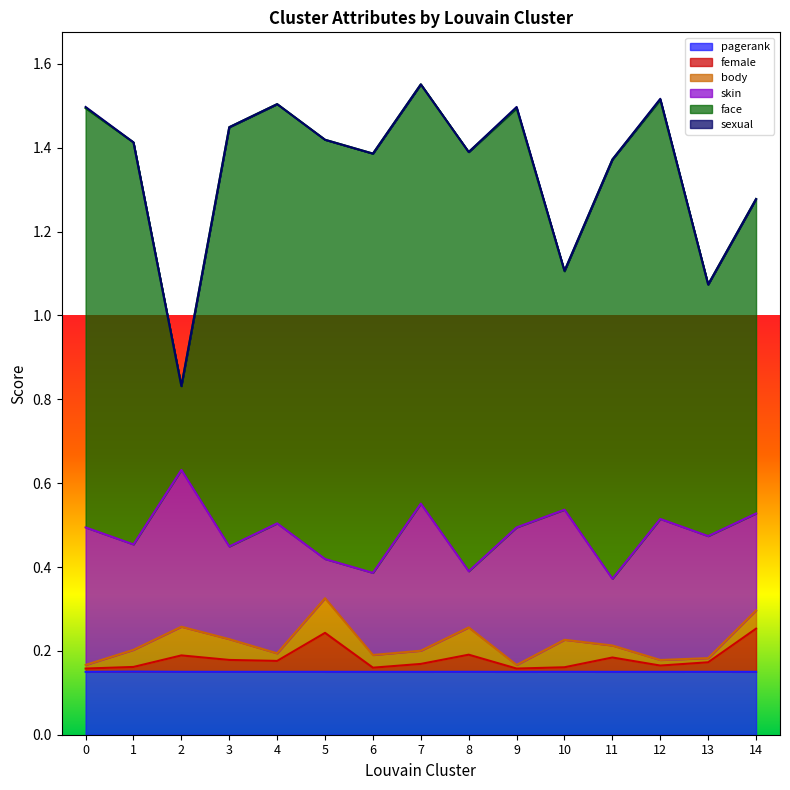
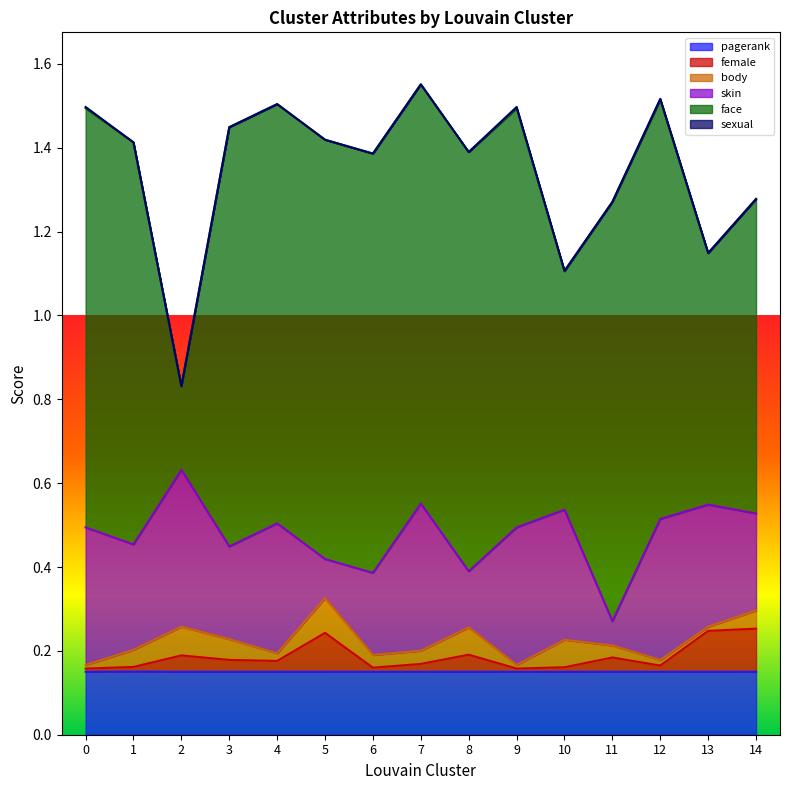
  {
    "pagerank": {
      "0": 0.15,
      "1": 0.15,
      "2": 0.15,
      "3": 0.15,
      "4": 0.15,
      "5": 0.15,
      "6": 0.15,
      "7": 0.15,
      "8": 0.15,
      "9": 0.15,
      "10": 0.15,
      "11": 0.15,
      "12": 0.15,
      "13": 0.15,
      "14": 0.15
    },
    "female": {
      "0": 0.01,
      "1": 0.01,
      "2": 0.04,
      "3": 0.03,
      "4": 0.03,
      "5": 0.09,
      "6": 0.01,
      "7": 0.02,
      "8": 0.04,
      "9": 0.01,
      "10": 0.01,
      "11": 0.03,
      "12": 0.01,
-     "13": 0.02,
+     "13": 0.10,
      "14": 0.10
    },
    "body": {
      "0": 0.01,
      "1": 0.04,
      "2": 0.07,
      "3": 0.05,
      "4": 0.02,
      "5": 0.08,
      "6": 0.03,
      "7": 0.03,
      "8": 0.07,
      "9": 0.01,
      "10": 0.07,
      "11": 0.03,
      "12": 0.01,
      "13": 0.01,
      "14": 0.04
    },
    "skin": {
      "0": 0.33,
      "1": 0.25,
      "2": 0.37,
      "3": 0.22,
      "4": 0.31,
      "5": 0.09,
      "6": 0.20,
      "7": 0.35,
      "8": 0.13,
      "9": 0.33,
      "10": 0.31,
-     "11": 0.16,
+     "11": 0.06,
      "12": 0.34,
      "13": 0.29,
      "14": 0.23
    }
  }
